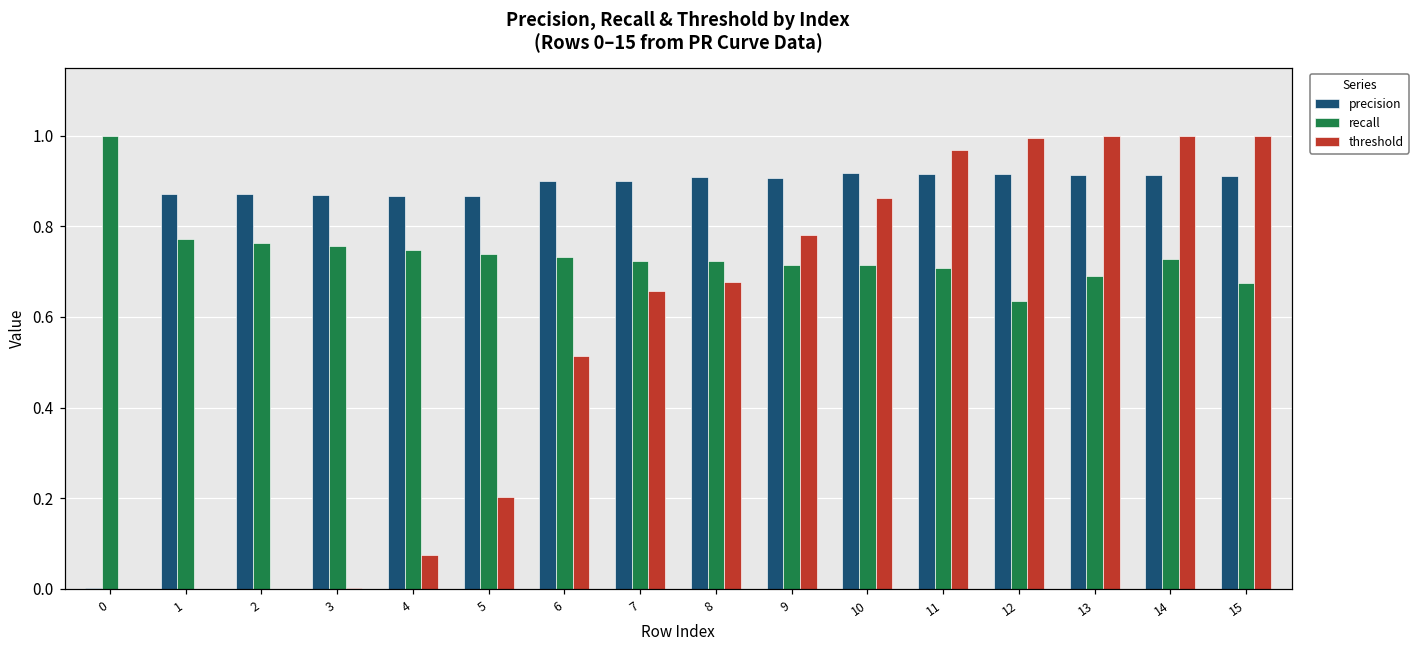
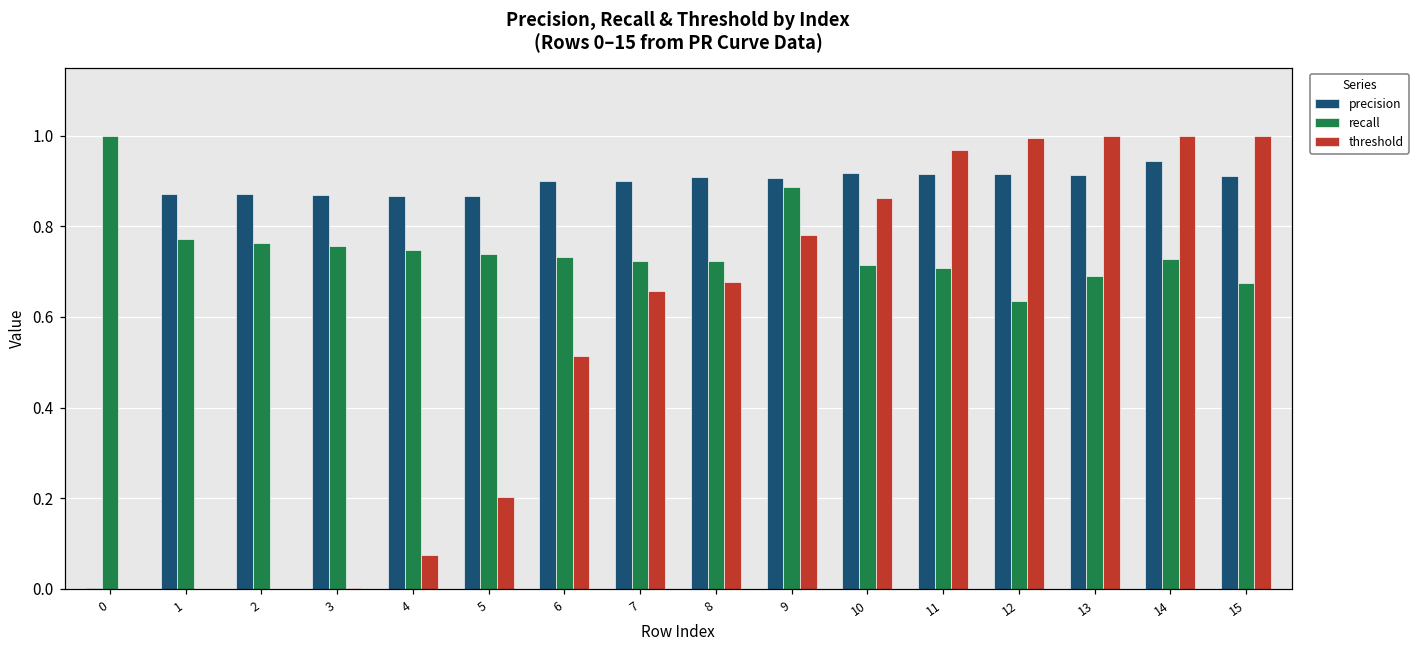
  {
    "precision": {
      "1": 0.87,
      "2": 0.87,
      "3": 0.87,
      "4": 0.87,
      "5": 0.87,
      "6": 0.90,
      "7": 0.90,
      "8": 0.91,
      "9": 0.91,
      "10": 0.92,
      "11": 0.92,
      "12": 0.91,
      "13": 0.91,
-     "14": 0.91,
+     "14": 0.94,
      "15": 0.91
    },
    "recall": {
      "0": 1.00,
      "1": 0.77,
      "2": 0.76,
      "3": 0.76,
      "4": 0.75,
      "5": 0.74,
      "6": 0.73,
      "7": 0.72,
      "8": 0.72,
-     "9": 0.72,
+     "9": 0.89,
      "10": 0.72,
      "11": 0.71,
      "12": 0.64,
      "13": 0.69,
      "14": 0.73,
      "15": 0.67
    },
    "threshold": {
      "0": 0.00,
      "4": 0.07,
      "5": 0.20,
      "6": 0.51,
      "7": 0.66,
      "8": 0.68,
      "9": 0.78,
      "10": 0.86,
      "11": 0.97,
      "12": 0.99,
      "13": 1.00,
      "14": 1.00,
      "15": 1.00
    }
  }
